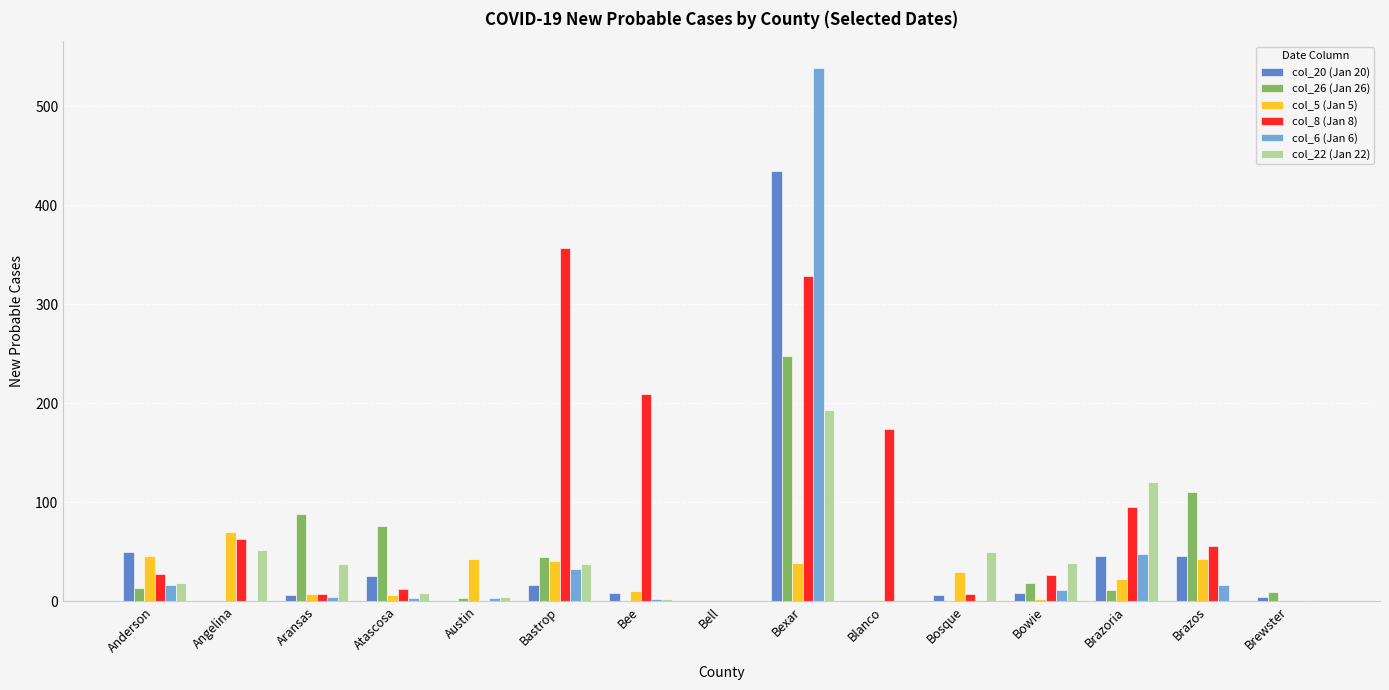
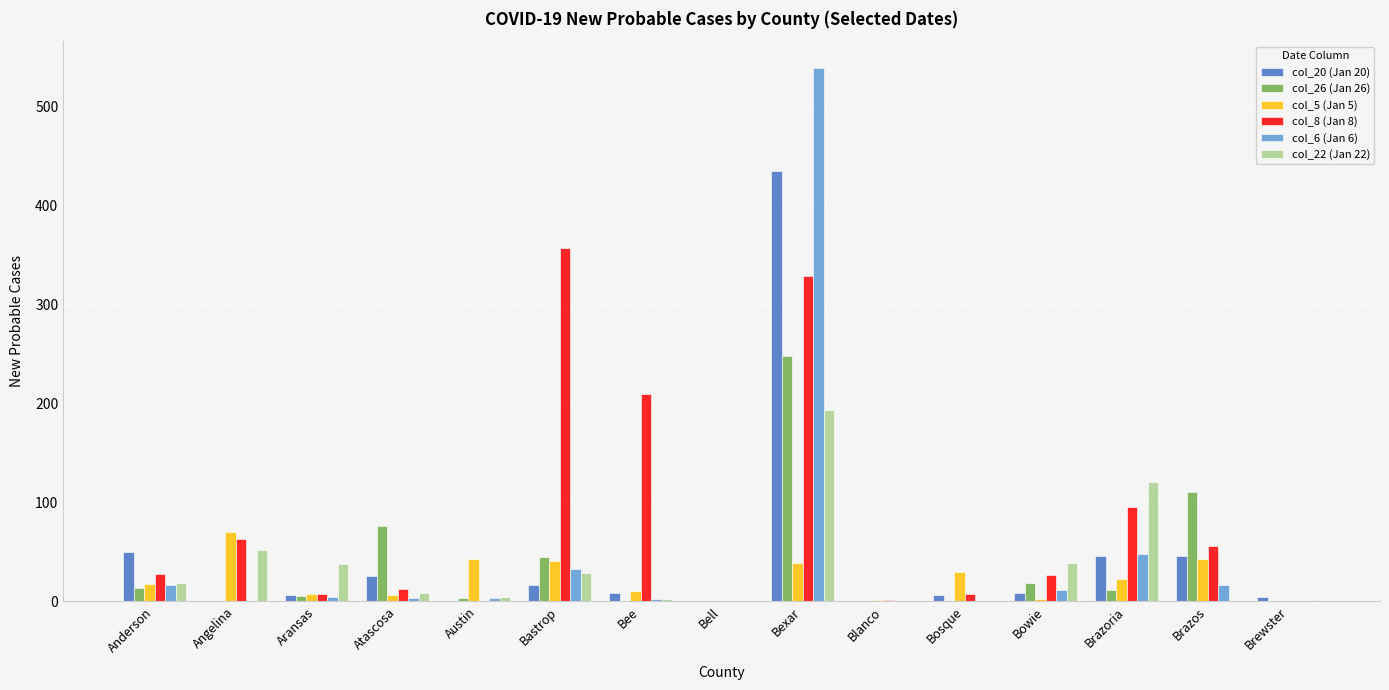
  {
    "col_26 (Jan 26)": {
      "Anderson": 10,
      "Angelina": 0,
-     "Aransas": 90,
+     "Aransas": 10,
      "Atascosa": 80,
      "Austin": 0,
      "Bastrop": 50,
      "Bee": 0,
      "Bell": 0,
      "Bexar": 250,
      "Blanco": 0,
      "Bosque": 0,
      "Bowie": 20,
      "Brazoria": 10,
      "Brazos": 110,
-     "Brewster": 10
+     "Brewster": 0
    },
    "col_5 (Jan 5)": {
-     "Anderson": 50,
+     "Anderson": 20,
      "Angelina": 70,
      "Aransas": 10,
      "Atascosa": 10,
      "Austin": 40,
      "Bastrop": 40,
      "Bee": 10,
      "Bell": 0,
      "Bexar": 40,
      "Bosque": 30,
      "Brazoria": 20,
      "Brazos": 40,
      "Brewster": 0
    },
    "col_8 (Jan 8)": {
      "Anderson": 30,
      "Angelina": 60,
      "Aransas": 10,
      "Atascosa": 10,
      "Austin": 0,
      "Bastrop": 360,
      "Bee": 210,
      "Bell": 0,
      "Bexar": 330,
-     "Blanco": 170,
+     "Blanco": 0,
      "Bosque": 10,
      "Bowie": 30,
      "Brazoria": 100,
      "Brazos": 60,
      "Brewster": 0
    },
    "col_22 (Jan 22)": {
      "Anderson": 20,
      "Angelina": 50,
      "Aransas": 40,
      "Atascosa": 10,
      "Austin": 0,
-     "Bastrop": 40,
+     "Bastrop": 30,
      "Bell": 0,
      "Bexar": 190,
      "Blanco": 0,
-     "Bosque": 50,
+     "Bosque": 0,
      "Bowie": 40,
      "Brazoria": 120,
      "Brazos": 0
    }
  }
